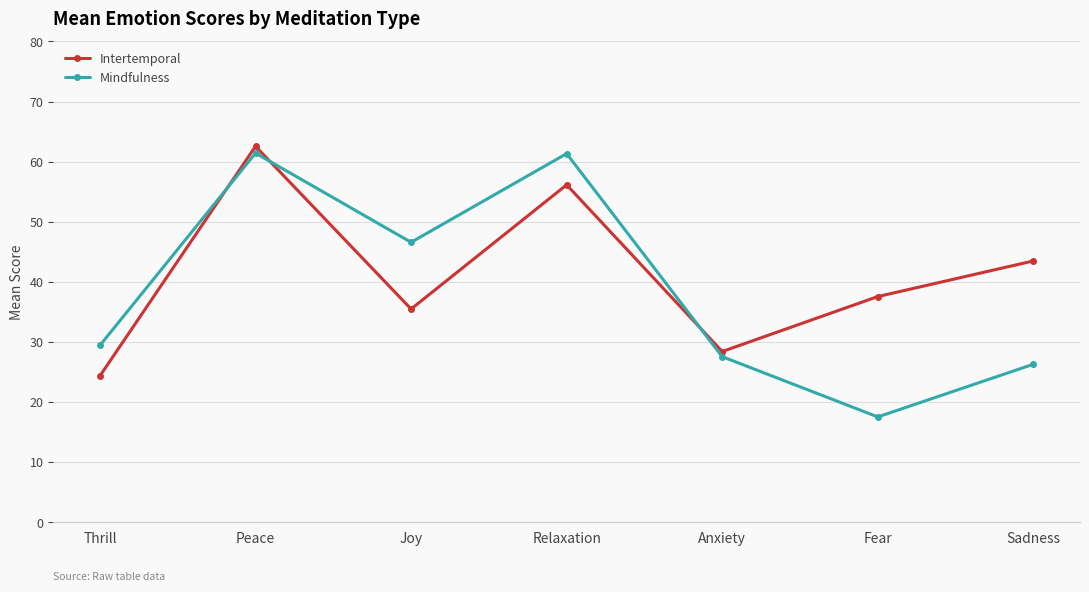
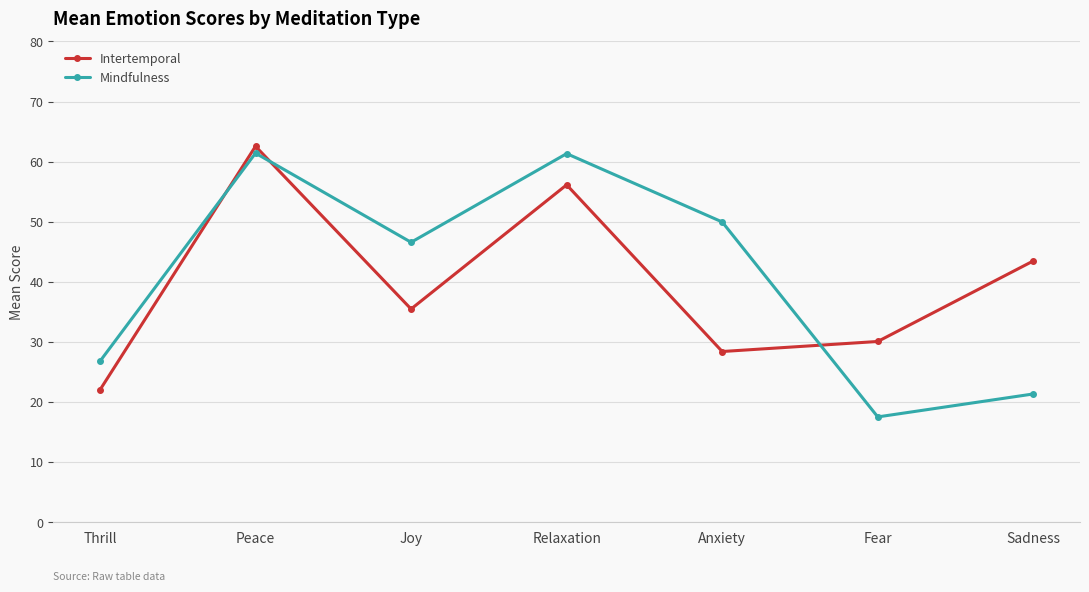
  {
    "Intertemporal": {
-     "Thrill": 24,
+     "Thrill": 22,
      "Peace": 63,
      "Joy": 35,
      "Relaxation": 56,
      "Anxiety": 28,
-     "Fear": 38,
+     "Fear": 30,
      "Sadness": 43
    },
    "Mindfulness": {
-     "Thrill": 29,
+     "Thrill": 27,
      "Peace": 61,
      "Joy": 47,
      "Relaxation": 61,
-     "Anxiety": 28,
+     "Anxiety": 50,
      "Fear": 18,
-     "Sadness": 26
+     "Sadness": 21
    }
  }
